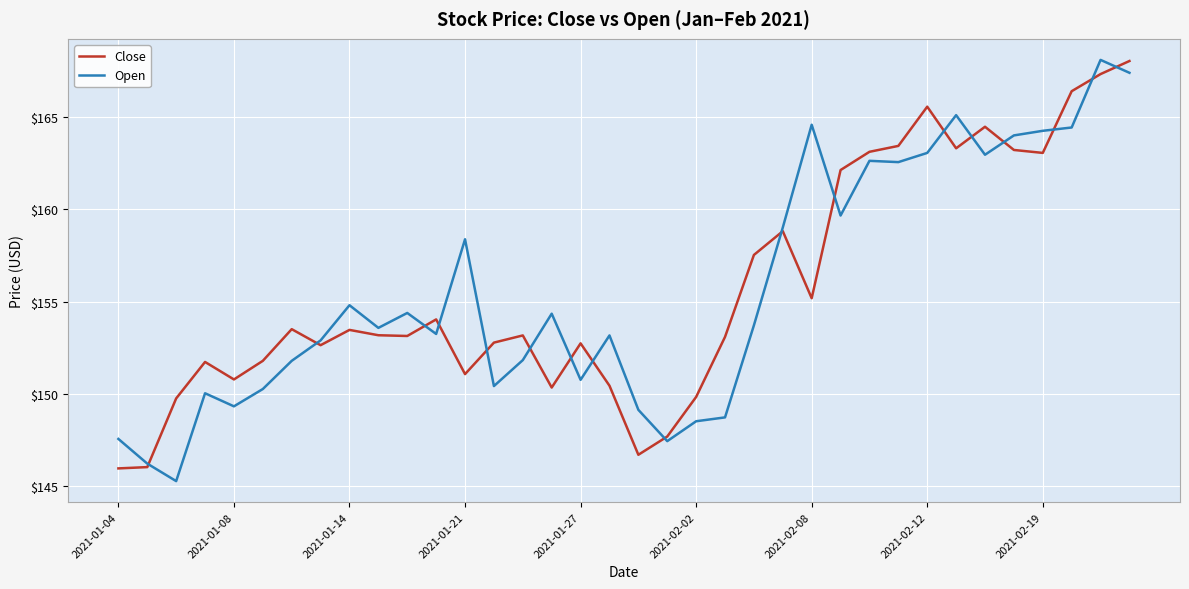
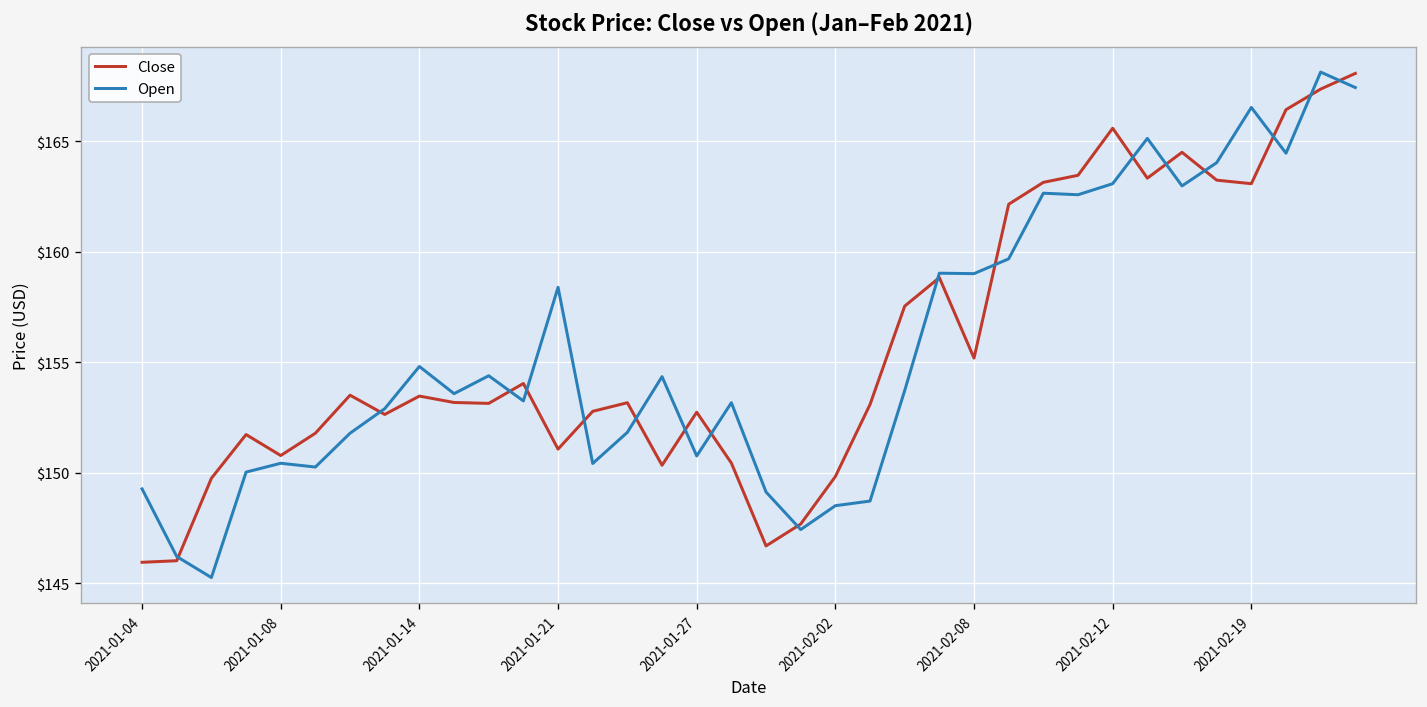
  {
    "Close": {
      "2021-01-04": "$145.9",
      "2021-01-08": "$150.8",
      "2021-01-14": "$153.5",
      "2021-01-21": "$151.1",
      "2021-01-27": "$152.7",
      "2021-02-02": "$149.8",
      "2021-02-08": "$155.2",
      "2021-02-12": "$165.6",
      "2021-02-19": "$163.1"
    },
    "Open": {
-     "2021-01-04": "$147.5",
-     "2021-01-08": "$149.3",
+     "2021-01-04": "$149.3",
+     "2021-01-08": "$150.4",
      "2021-01-14": "$154.8",
      "2021-01-21": "$158.4",
      "2021-01-27": "$150.8",
      "2021-02-02": "$148.5",
-     "2021-02-08": "$164.6",
+     "2021-02-08": "$159.0",
      "2021-02-12": "$163.1",
-     "2021-02-19": "$164.3"
+     "2021-02-19": "$166.5"
    }
  }
